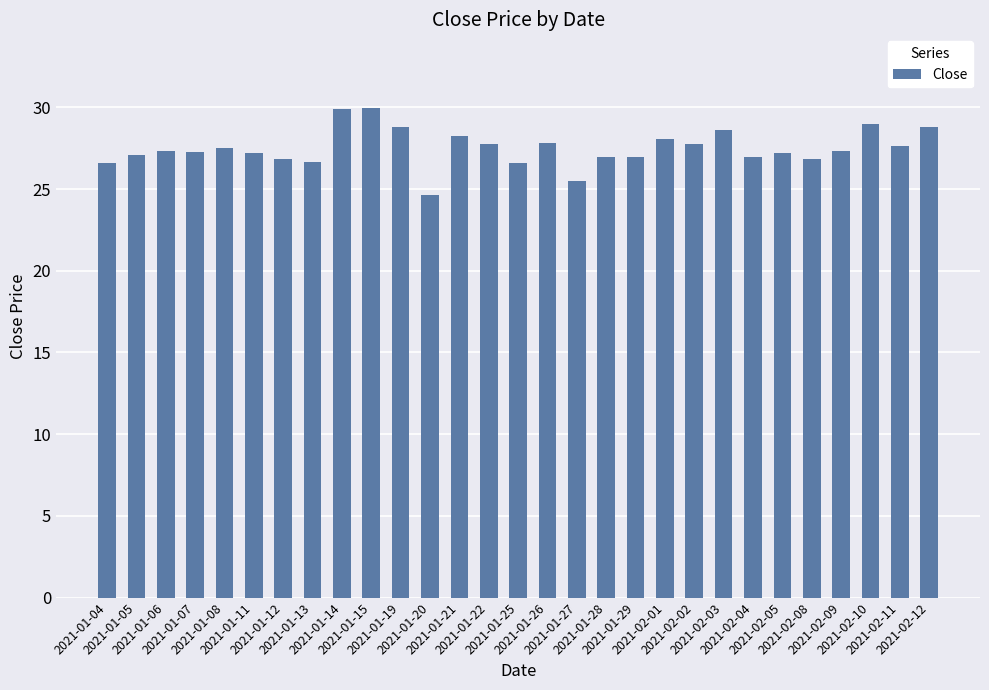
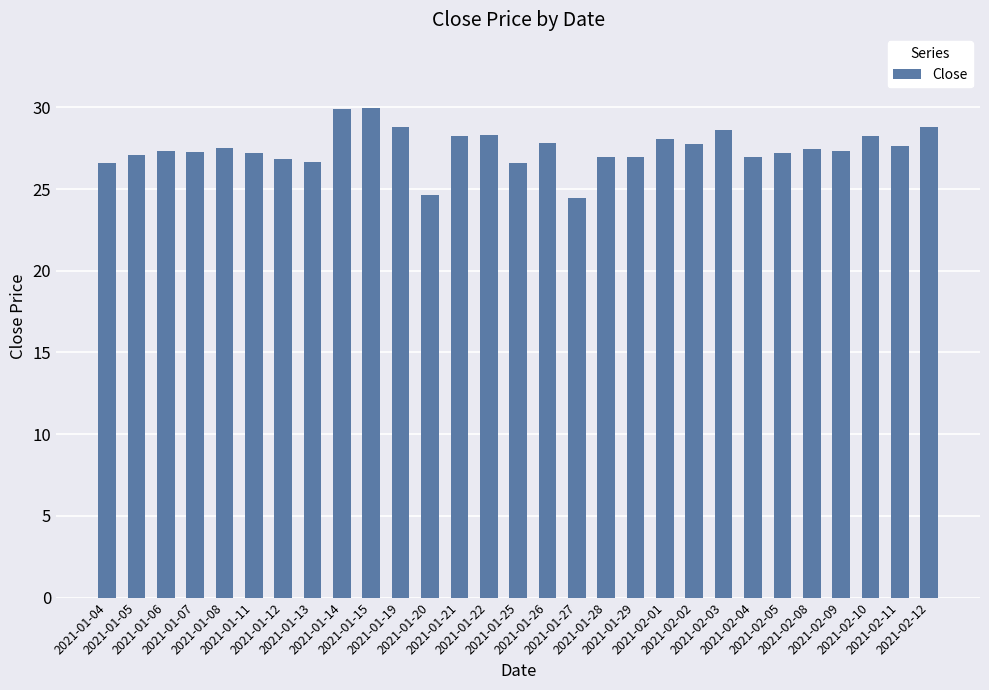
  {
    "2021-01-04": 26.6,
    "2021-01-05": 27.1,
    "2021-01-06": 27.3,
    "2021-01-07": 27.3,
    "2021-01-08": 27.5,
    "2021-01-11": 27.2,
    "2021-01-12": 26.8,
    "2021-01-13": 26.6,
    "2021-01-14": 29.9,
    "2021-01-15": 30.0,
    "2021-01-19": 28.8,
    "2021-01-20": 24.6,
    "2021-01-21": 28.2,
-   "2021-01-22": 27.7,
+   "2021-01-22": 28.3,
    "2021-01-25": 26.6,
    "2021-01-26": 27.8,
-   "2021-01-27": 25.5,
+   "2021-01-27": 24.4,
    "2021-01-28": 27.0,
    "2021-01-29": 27.0,
    "2021-02-01": 28.1,
    "2021-02-02": 27.8,
    "2021-02-03": 28.6,
    "2021-02-04": 26.9,
    "2021-02-05": 27.2,
-   "2021-02-08": 26.9,
+   "2021-02-08": 27.4,
    "2021-02-09": 27.3,
-   "2021-02-10": 29.0,
+   "2021-02-10": 28.3,
    "2021-02-11": 27.6,
    "2021-02-12": 28.8
  }
